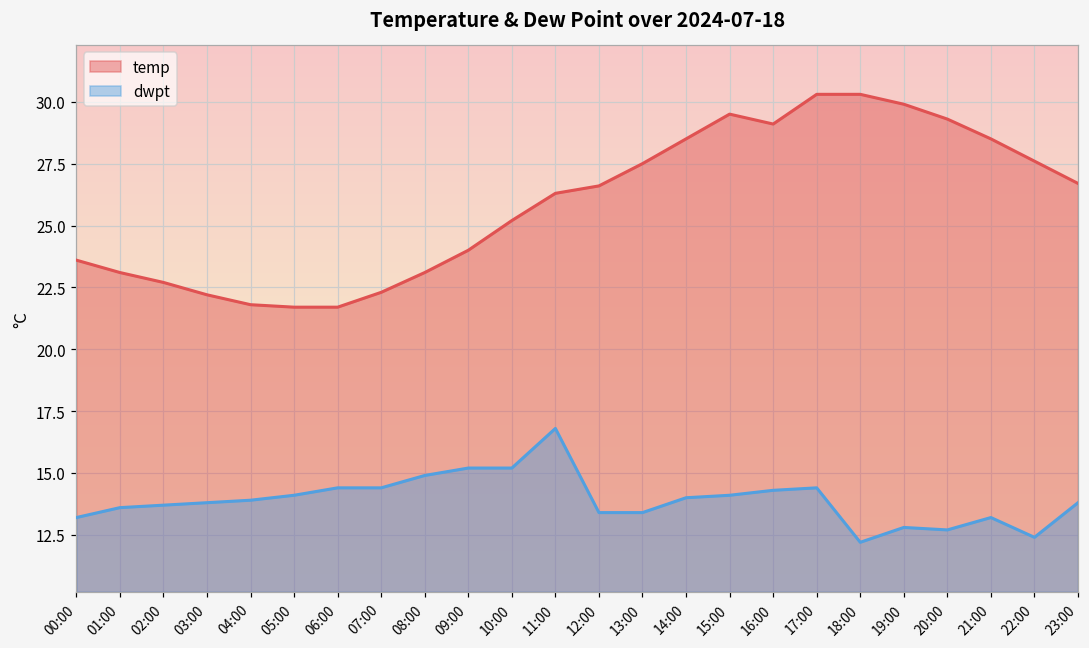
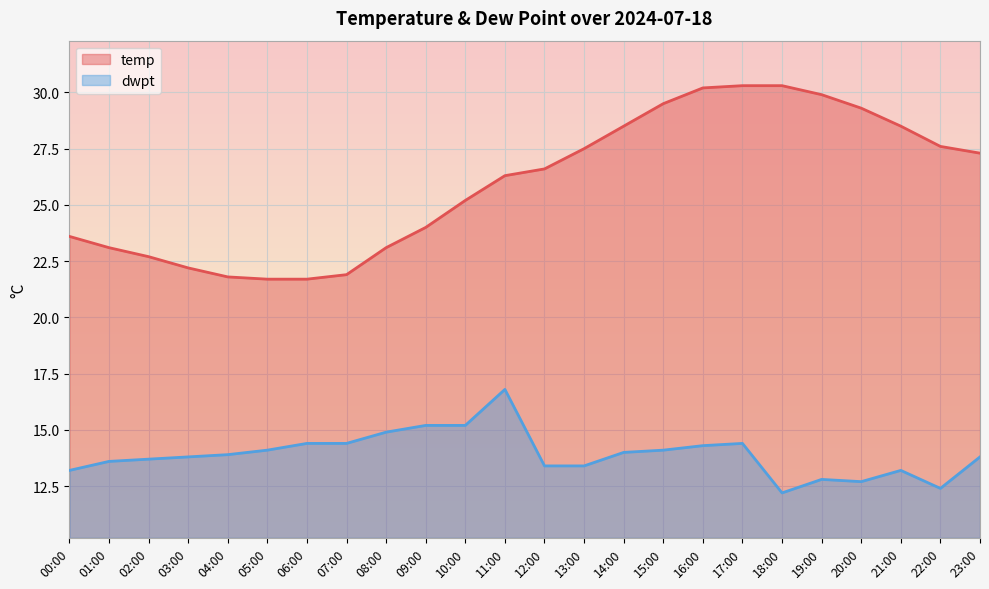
  {
    "temp": {
      "00:00": 23.6,
      "01:00": 23.1,
      "02:00": 22.7,
      "03:00": 22.2,
      "04:00": 21.8,
      "05:00": 21.7,
      "06:00": 21.7,
-     "07:00": 22.3,
+     "07:00": 21.9,
      "08:00": 23.1,
      "09:00": 24.0,
      "10:00": 25.2,
      "11:00": 26.3,
      "12:00": 26.6,
      "13:00": 27.5,
      "14:00": 28.5,
      "15:00": 29.5,
-     "16:00": 29.1,
+     "16:00": 30.2,
      "17:00": 30.3,
      "18:00": 30.3,
      "19:00": 29.9,
      "20:00": 29.3,
      "21:00": 28.5,
      "22:00": 27.6,
-     "23:00": 26.7
+     "23:00": 27.3
    },
    "dwpt": {
      "00:00": 13.2,
      "01:00": 13.6,
      "02:00": 13.7,
      "03:00": 13.8,
      "04:00": 13.9,
      "05:00": 14.1,
      "06:00": 14.4,
      "07:00": 14.4,
      "08:00": 14.9,
      "09:00": 15.2,
      "10:00": 15.2,
      "11:00": 16.8,
      "12:00": 13.4,
      "13:00": 13.4,
      "14:00": 14.0,
      "15:00": 14.1,
      "16:00": 14.3,
      "17:00": 14.4,
      "18:00": 12.2,
      "19:00": 12.8,
      "20:00": 12.7,
      "21:00": 13.2,
      "22:00": 12.4,
      "23:00": 13.8
    }
  }
